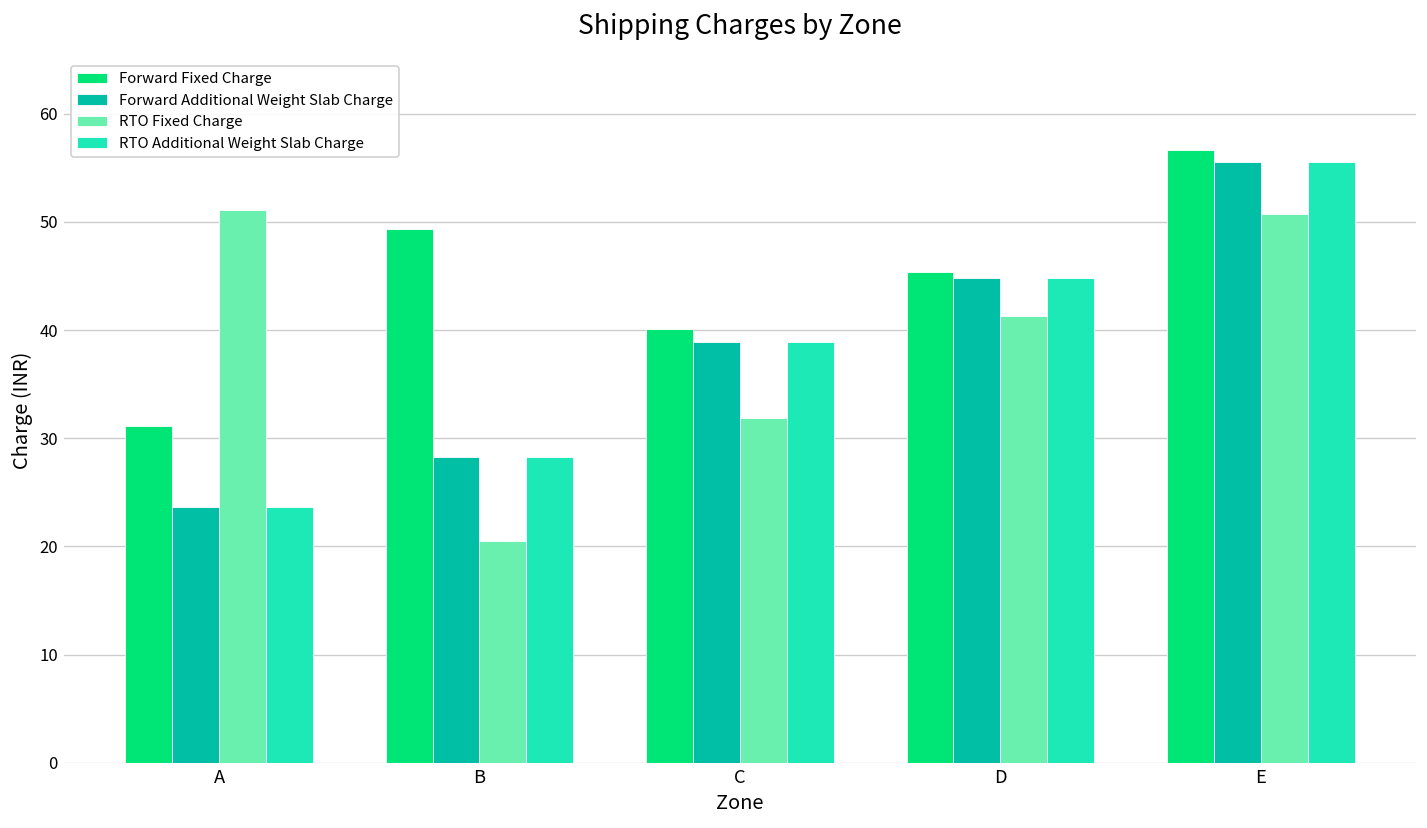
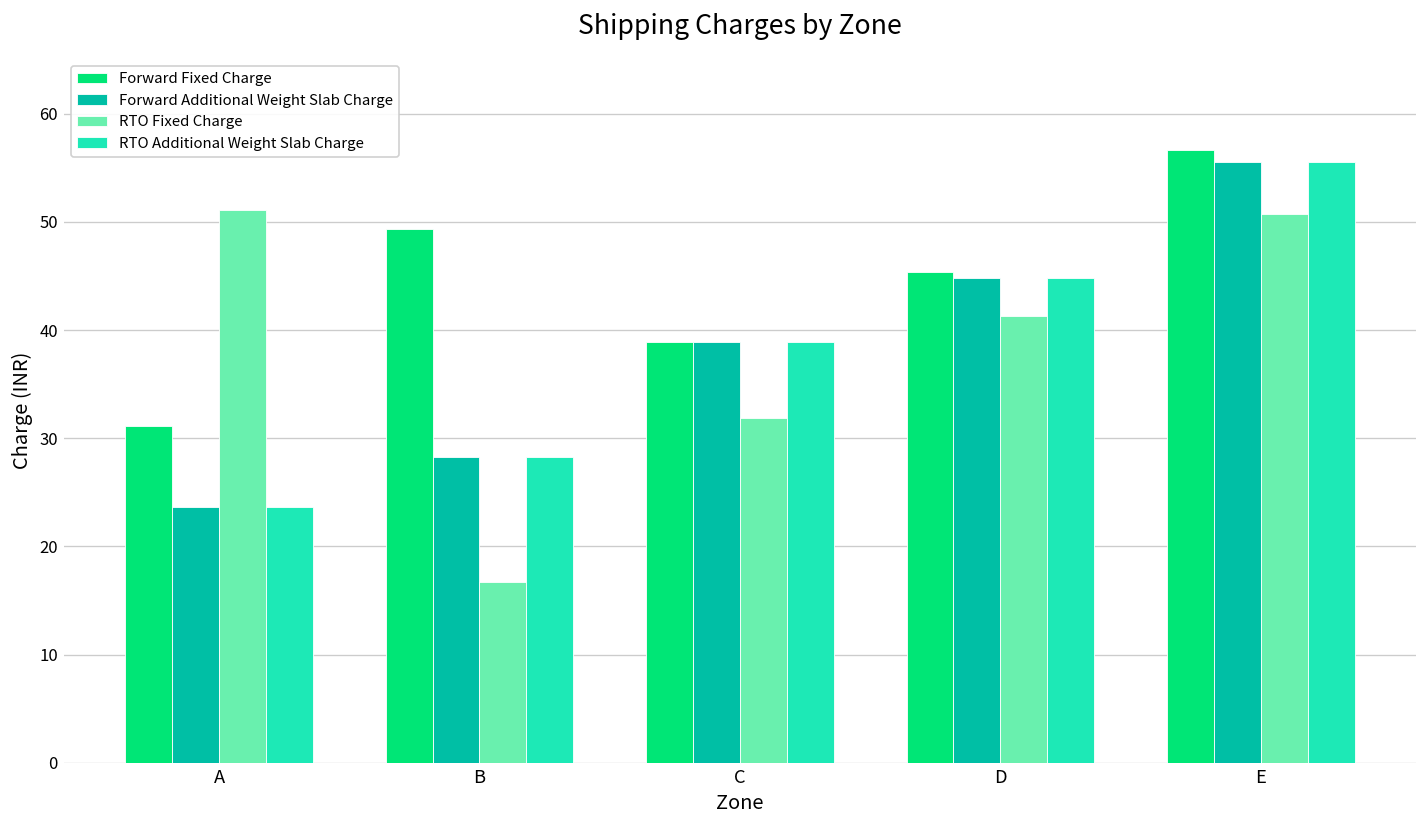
  {
    "Forward Fixed Charge": {
      "A": 31,
      "B": 49,
-     "C": 40,
+     "C": 39,
      "D": 45,
      "E": 57
    },
    "RTO Fixed Charge": {
      "A": 51,
-     "B": 21,
+     "B": 17,
      "C": 32,
      "D": 41,
      "E": 51
    }
  }
